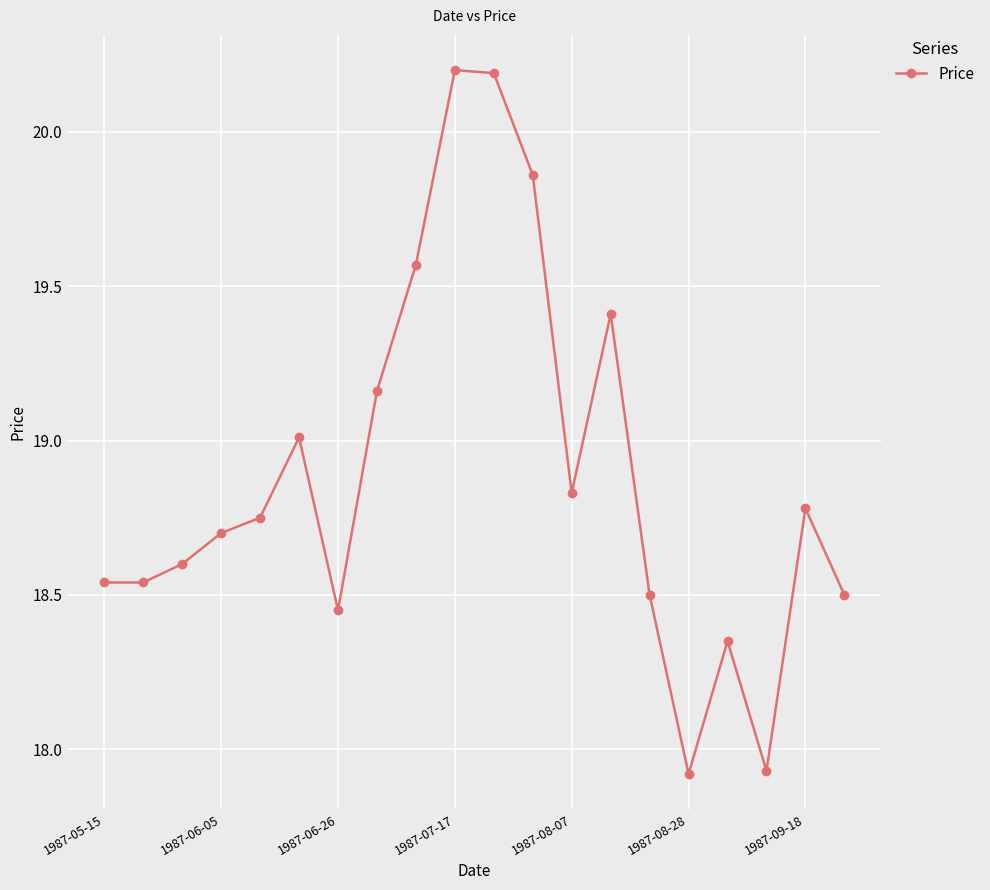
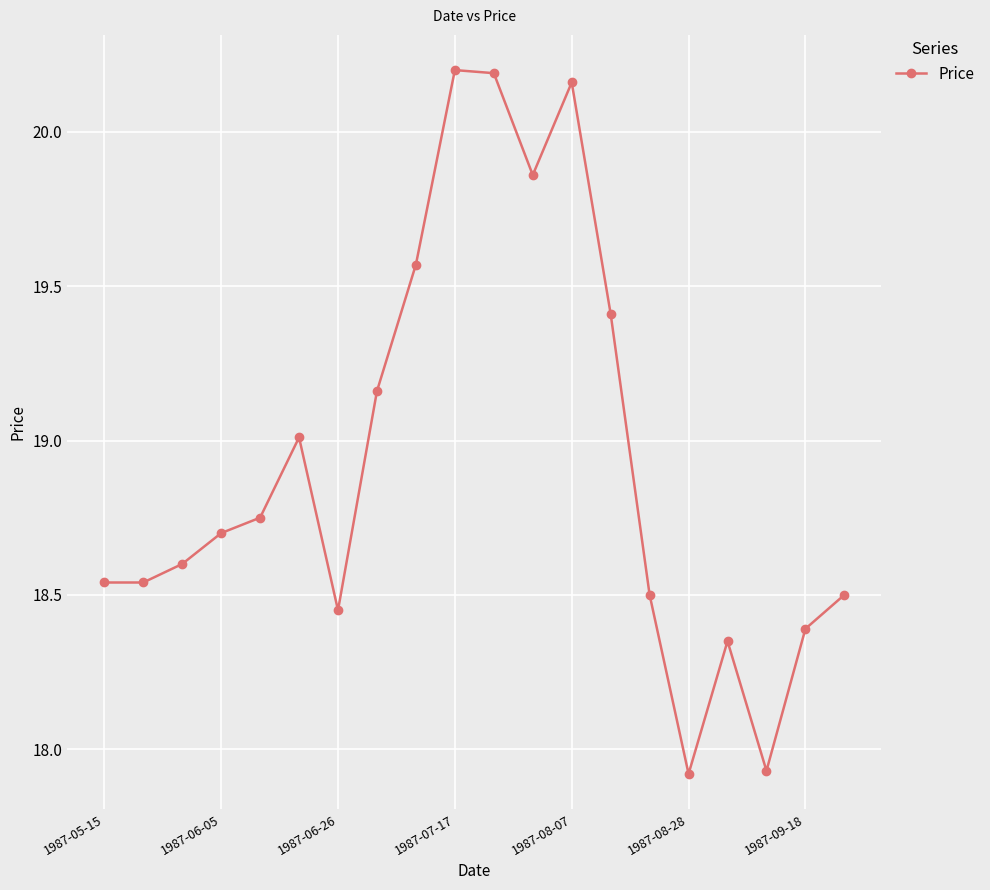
  {
    "1987-05-15": 18.54,
    "1987-06-05": 18.70,
    "1987-06-26": 18.45,
    "1987-07-17": 20.20,
-   "1987-08-07": 18.83,
+   "1987-08-07": 20.16,
    "1987-08-28": 17.92,
-   "1987-09-18": 18.78
+   "1987-09-18": 18.39
  }
